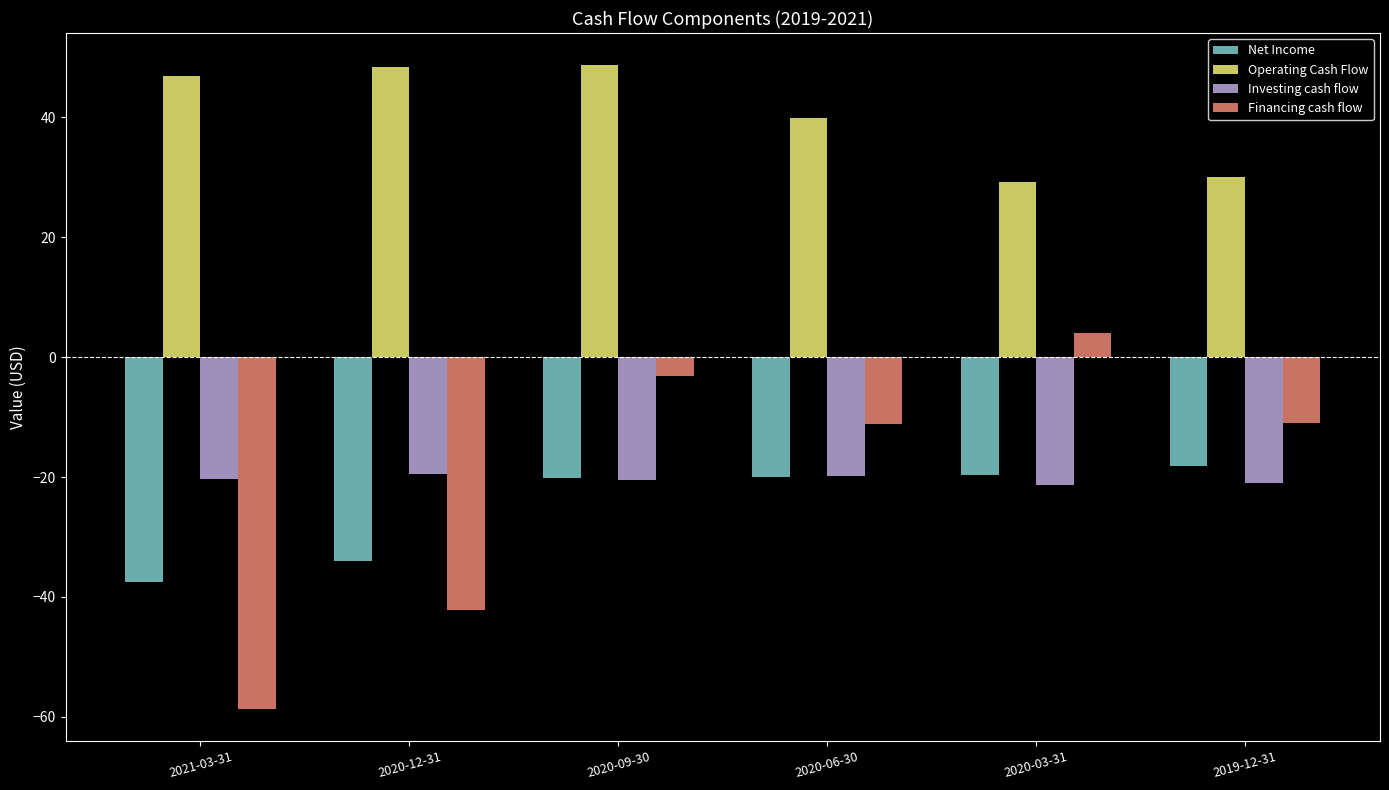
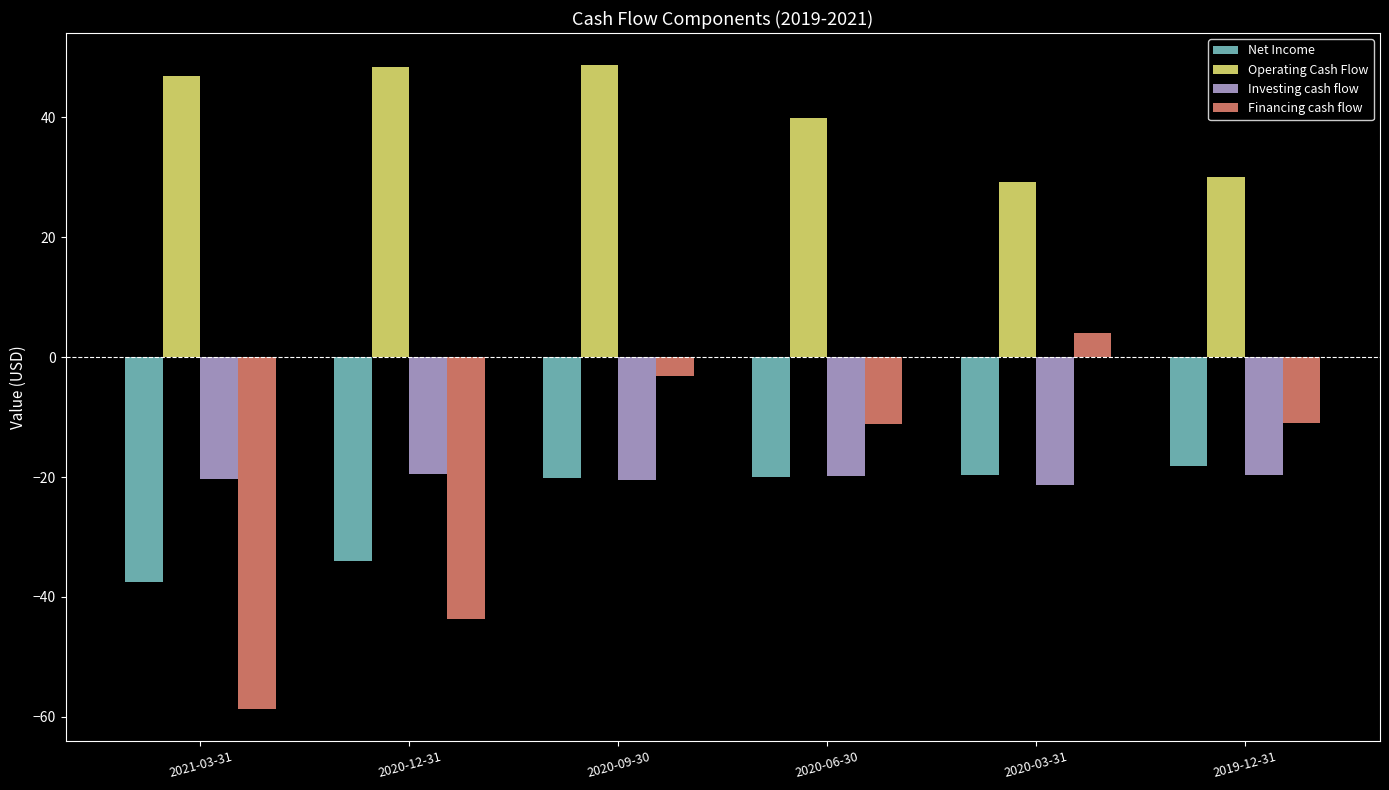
  {
    "Net Income": {
      "2021-03-31": -38,
      "2020-12-31": -34,
      "2020-09-30": -20,
      "2020-06-30": -20,
      "2020-03-31": -20,
      "2019-12-31": -18
    },
    "Operating Cash Flow": {
      "2021-03-31": 47,
      "2020-12-31": 48,
      "2020-09-30": 49,
      "2020-06-30": 40,
      "2020-03-31": 29,
      "2019-12-31": 30
    },
    "Investing cash flow": {
      "2021-03-31": -20,
      "2020-12-31": -20,
      "2020-09-30": -20,
      "2020-06-30": -20,
      "2020-03-31": -21,
-     "2019-12-31": -21
+     "2019-12-31": -20
    },
    "Financing cash flow": {
      "2021-03-31": -59,
-     "2020-12-31": -42,
+     "2020-12-31": -44,
      "2020-09-30": -3,
      "2020-06-30": -11,
      "2020-03-31": 4,
      "2019-12-31": -11
    }
  }
